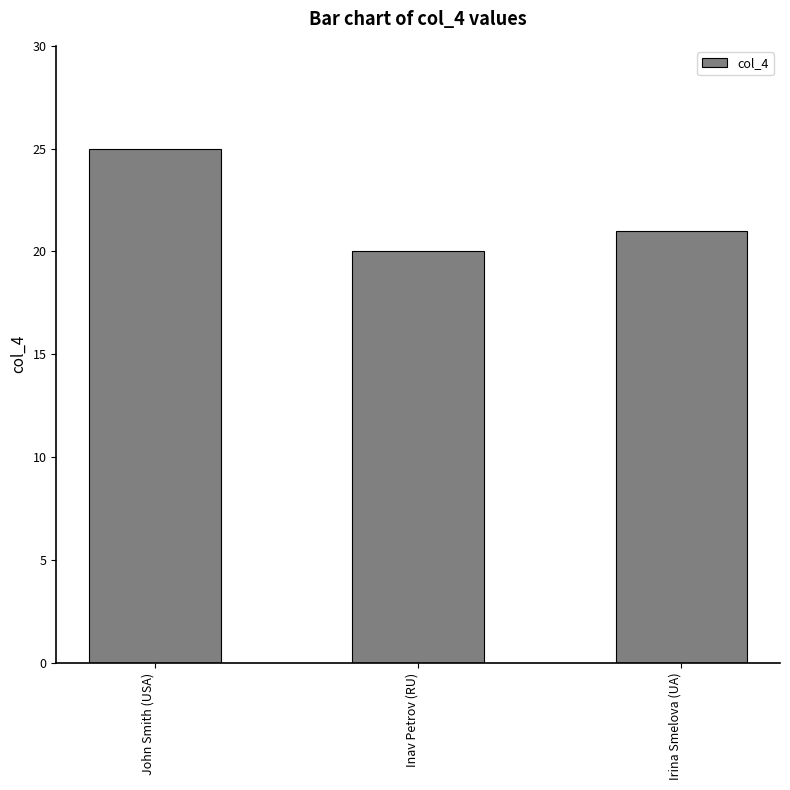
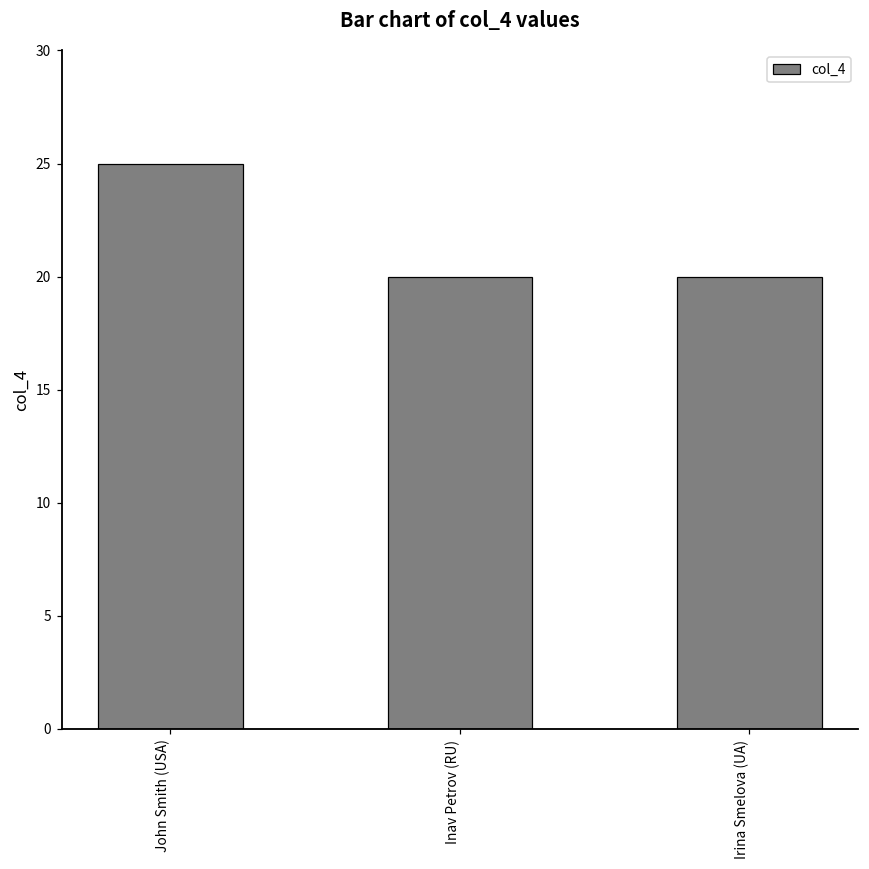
  {
    "John Smith (USA)": 25,
    "Inav Petrov (RU)": 20,
-   "Irina Smelova (UA)": 21
+   "Irina Smelova (UA)": 20
  }
